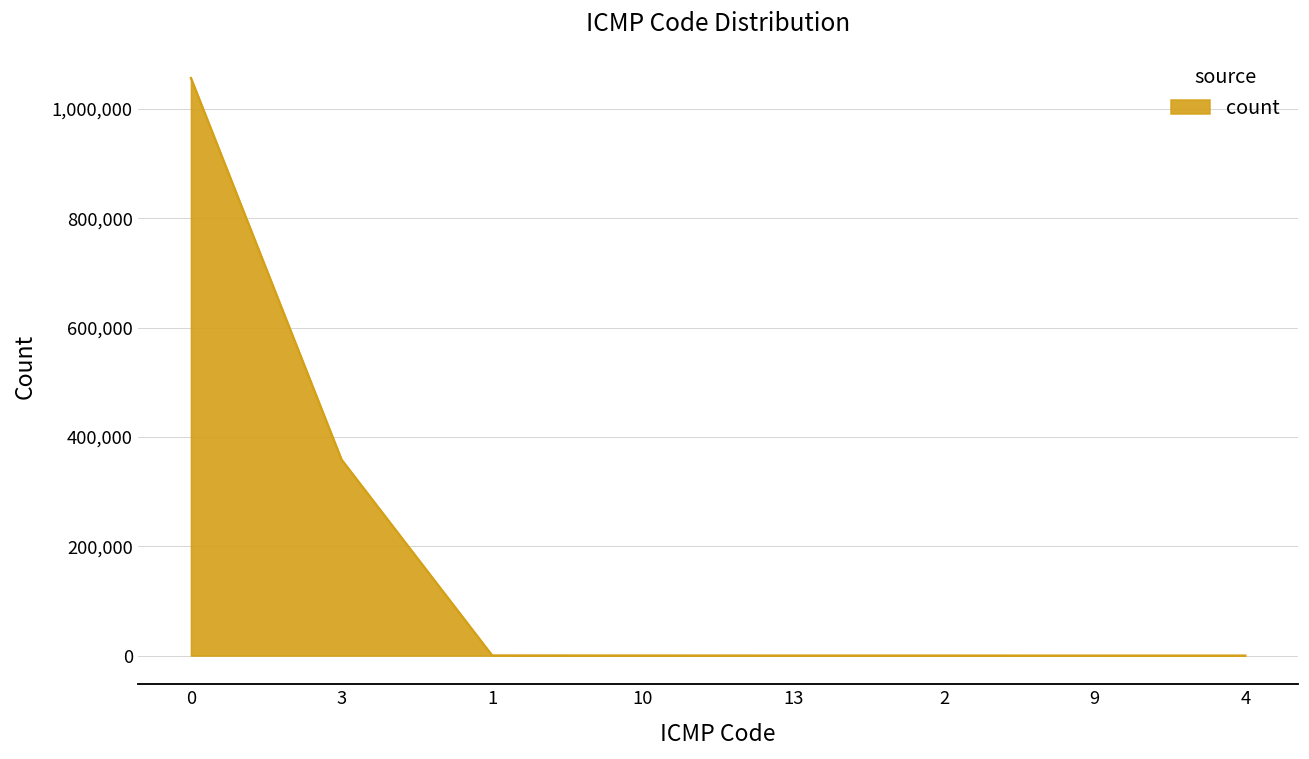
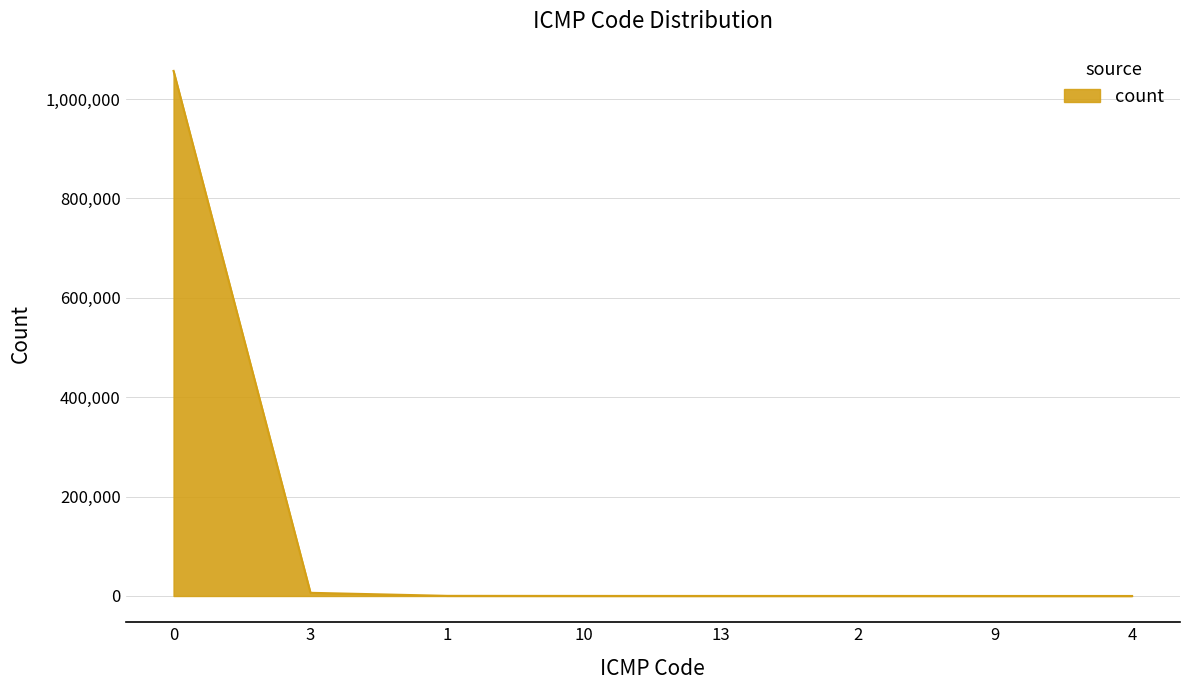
  {
    "0": "1,060,000",
-   "3": "360,000",
+   "3": "10,000",
    "1": "0",
    "10": "0",
    "13": "0",
    "2": "0",
    "9": "0",
    "4": "0"
  }
